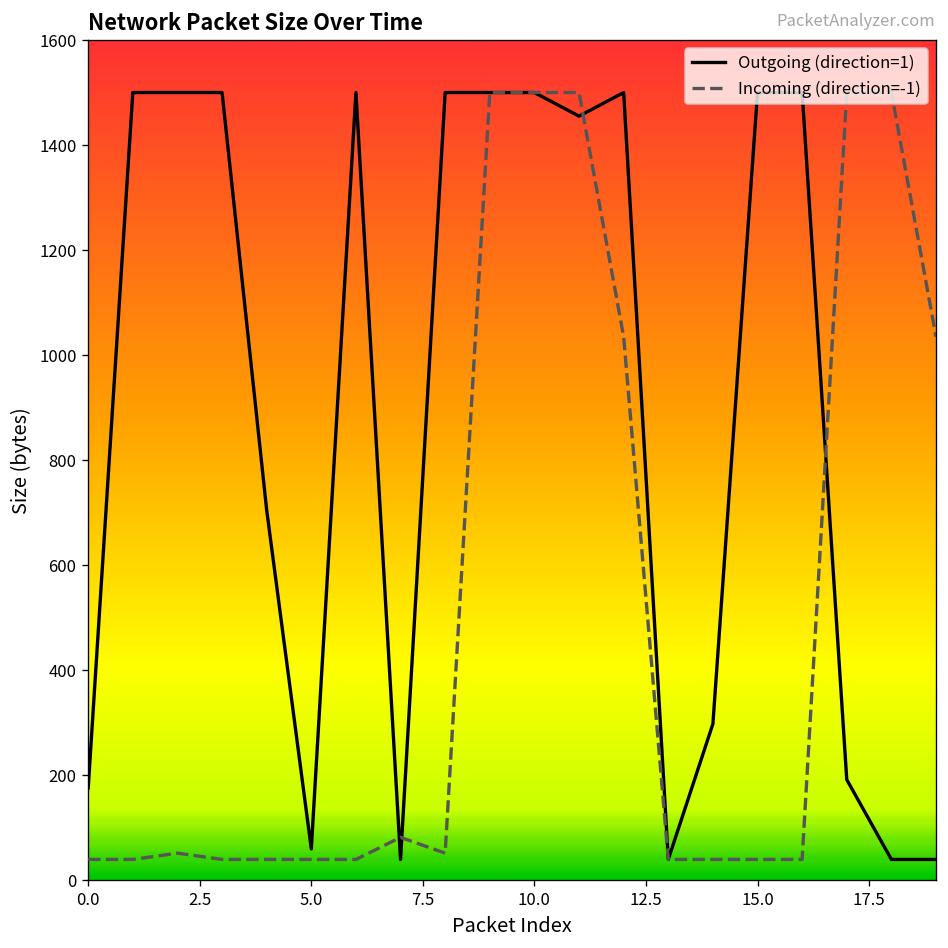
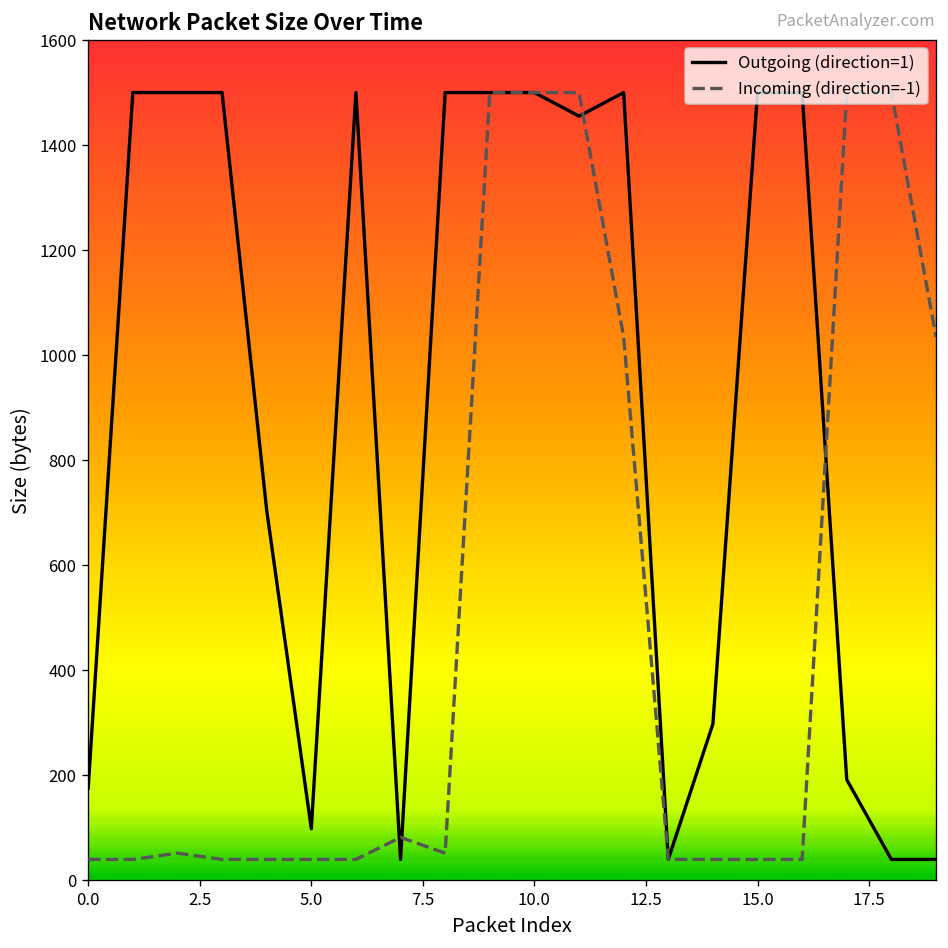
  {
    "Outgoing (direction=1)": {
      "0.0": 180,
-     "5.0": 60
+     "5.0": 100
    },
    "Incoming (direction=-1)": {
      "0.0": 40,
      "5.0": 40,
      "15.0": 40
    }
  }
